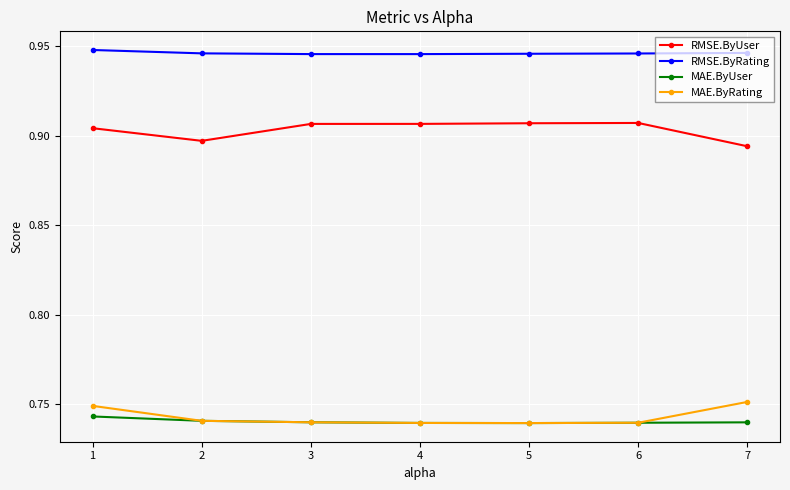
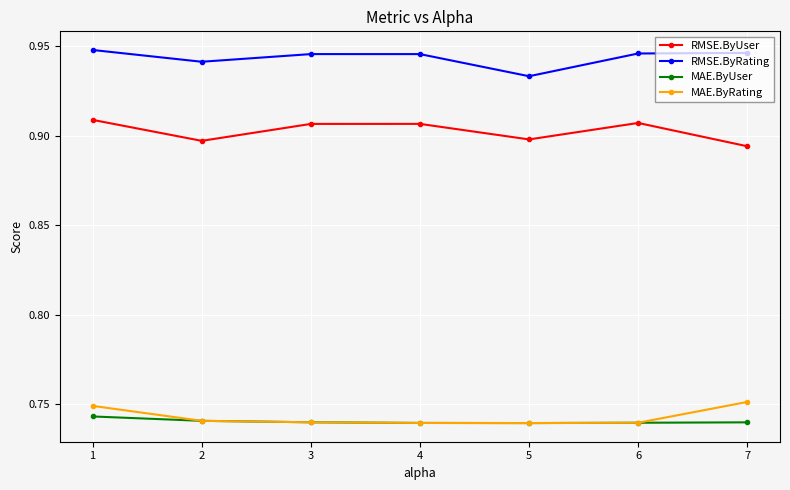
  {
    "RMSE.ByUser": {
-     "1": 0.904,
+     "1": 0.909,
      "2": 0.897,
      "3": 0.907,
      "4": 0.907,
-     "5": 0.907,
+     "5": 0.898,
      "6": 0.907,
      "7": 0.894
    },
    "RMSE.ByRating": {
      "1": 0.948,
-     "2": 0.946,
+     "2": 0.941,
      "3": 0.946,
      "4": 0.946,
-     "5": 0.946,
+     "5": 0.933,
      "6": 0.946
    },
    "MAE.ByUser": {
      "1": 0.743,
      "7": 0.740
    },
    "MAE.ByRating": {
      "1": 0.749,
      "7": 0.751
    }
  }
